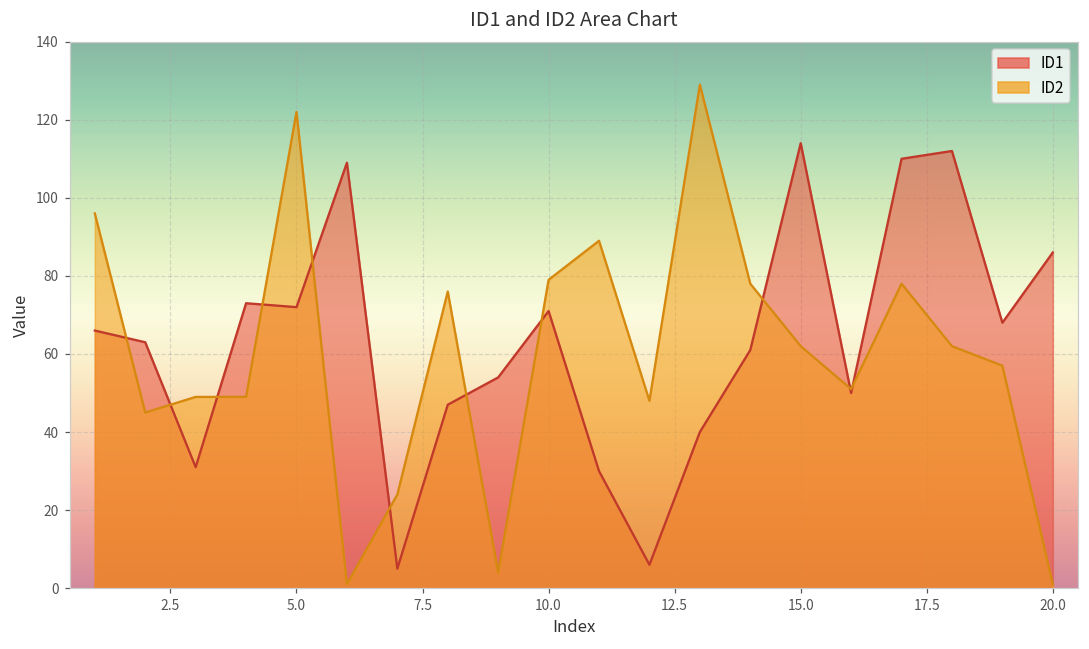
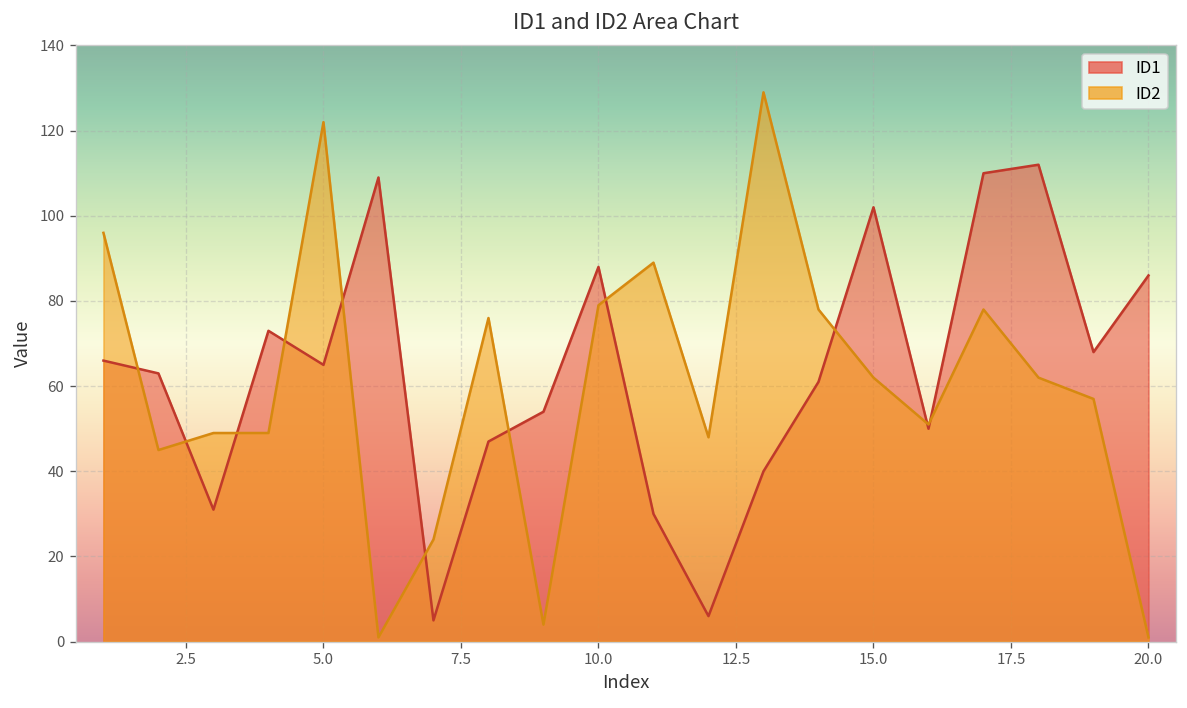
  {
    "ID1": {
-     "5.0": 72,
-     "10.0": 71,
-     "15.0": 114,
+     "5.0": 65,
+     "10.0": 88,
+     "15.0": 102,
      "20.0": 86
    },
    "ID2": {
      "5.0": 122,
      "10.0": 79,
      "15.0": 62,
      "20.0": 1
    }
  }
